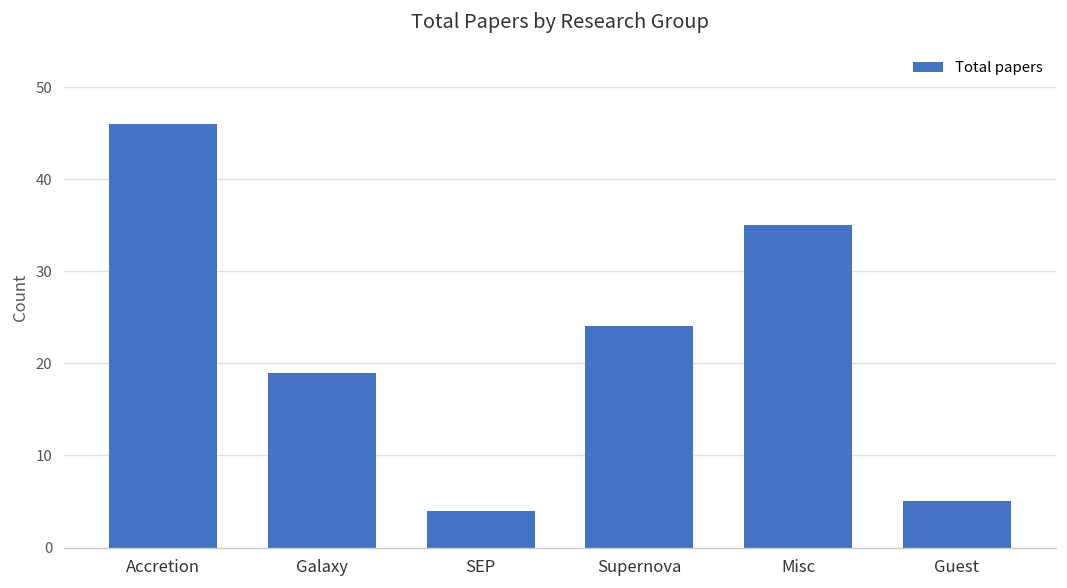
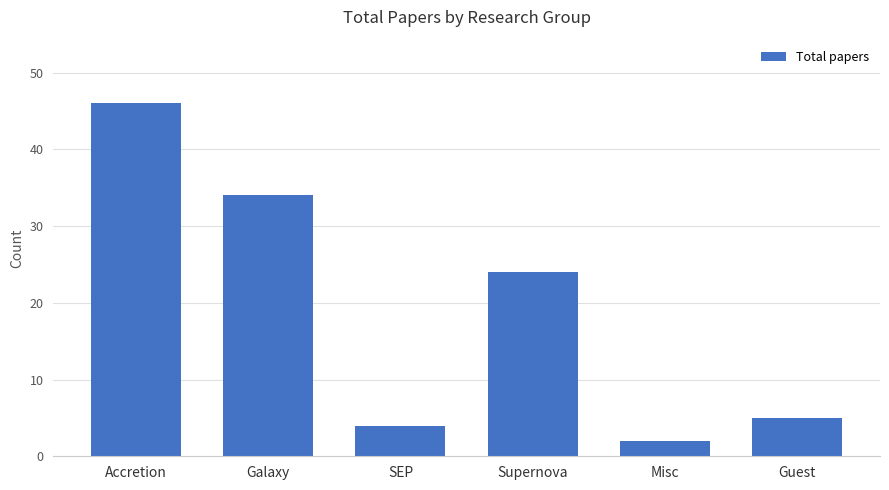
  {
    "Accretion": 46,
-   "Galaxy": 19,
+   "Galaxy": 34,
    "SEP": 4,
    "Supernova": 24,
-   "Misc": 35,
+   "Misc": 2,
    "Guest": 5
  }
